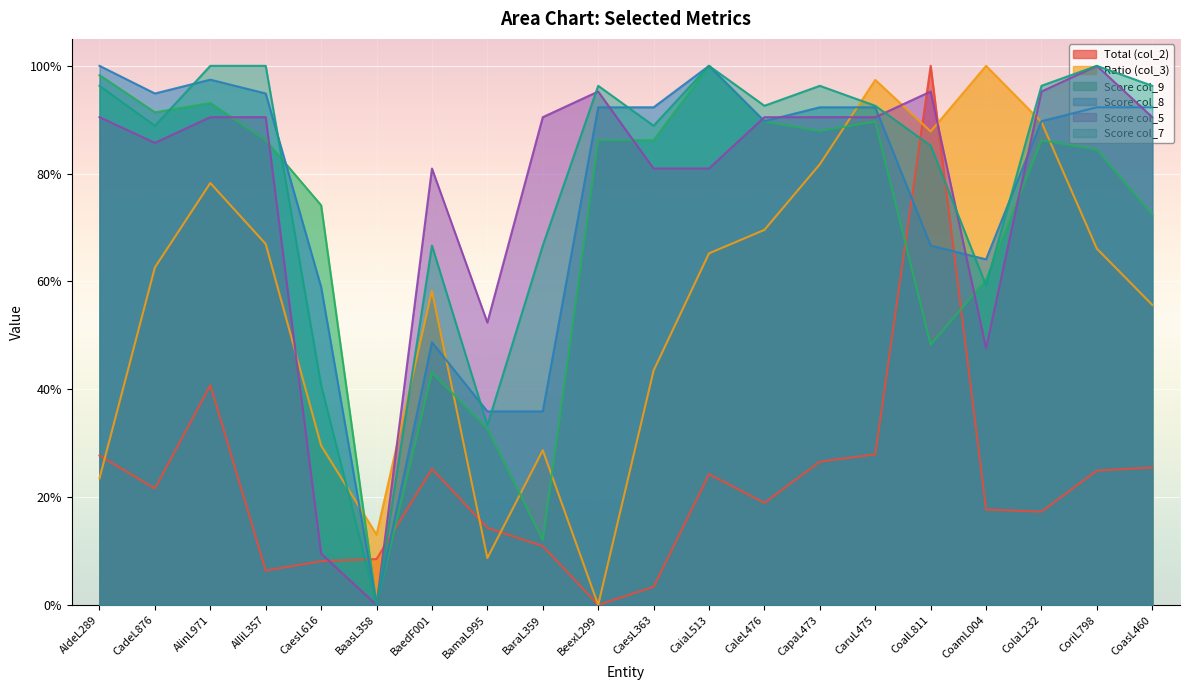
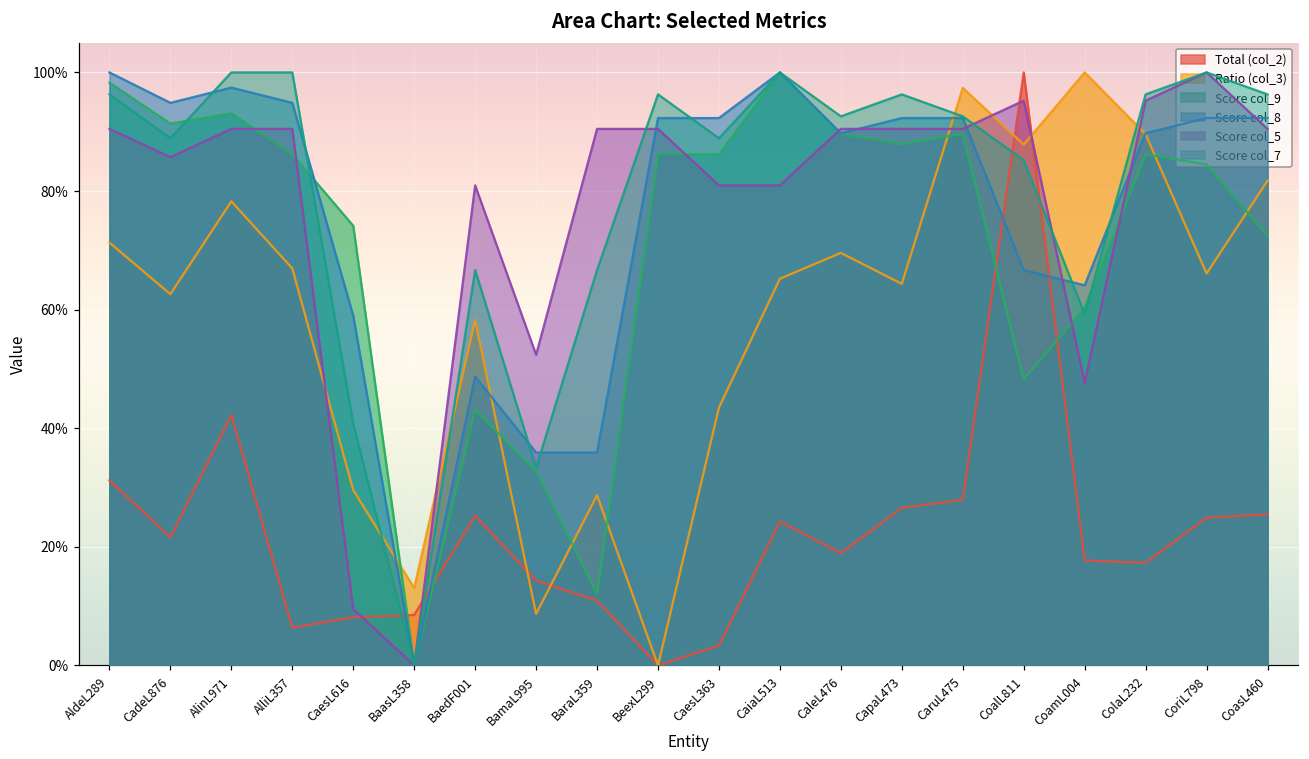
  {
    "Total (col_2)": {
-     "AldeL289": "28%",
+     "AldeL289": "31%",
      "CadeL876": "22%",
-     "AlinL971": "41%",
+     "AlinL971": "42%",
      "AlliL357": "6%",
      "CaesL616": "8%",
      "BaasL358": "9%",
      "BaedF001": "25%",
      "BamaL995": "14%",
      "BaraL359": "11%",
      "CaesL363": "3%",
      "CaiaL513": "24%",
      "CaleL476": "19%",
      "CapaL473": "27%",
      "CaruL475": "28%",
      "CoalL811": "100%",
      "CoamL004": "18%",
      "ColaL232": "17%",
      "CoriL798": "25%",
      "CoasL460": "25%"
    },
    "Ratio (col_3)": {
-     "AldeL289": "23%",
+     "AldeL289": "71%",
      "CadeL876": "63%",
      "AlinL971": "78%",
      "AlliL357": "67%",
      "CaesL616": "30%",
      "BaasL358": "13%",
      "BaedF001": "58%",
      "BamaL995": "9%",
      "BaraL359": "29%",
      "CaesL363": "43%",
      "CaiaL513": "65%",
      "CaleL476": "70%",
-     "CapaL473": "82%",
+     "CapaL473": "64%",
      "CaruL475": "97%",
      "CoalL811": "88%",
      "CoamL004": "100%",
      "CoriL798": "66%",
-     "CoasL460": "56%"
+     "CoasL460": "82%"
    },
    "Score col_5": {
      "AldeL289": "90%",
      "CadeL876": "86%",
      "AlinL971": "90%",
      "AlliL357": "90%",
      "CaesL616": "10%",
      "BaedF001": "81%",
      "BamaL995": "52%",
      "BaraL359": "90%",
-     "BeexL299": "95%",
+     "BeexL299": "90%",
      "CaesL363": "81%",
      "CaiaL513": "81%",
      "CaleL476": "90%",
      "CapaL473": "90%",
      "CaruL475": "90%",
      "CoalL811": "95%",
      "CoamL004": "48%",
      "ColaL232": "95%"
    }
  }
